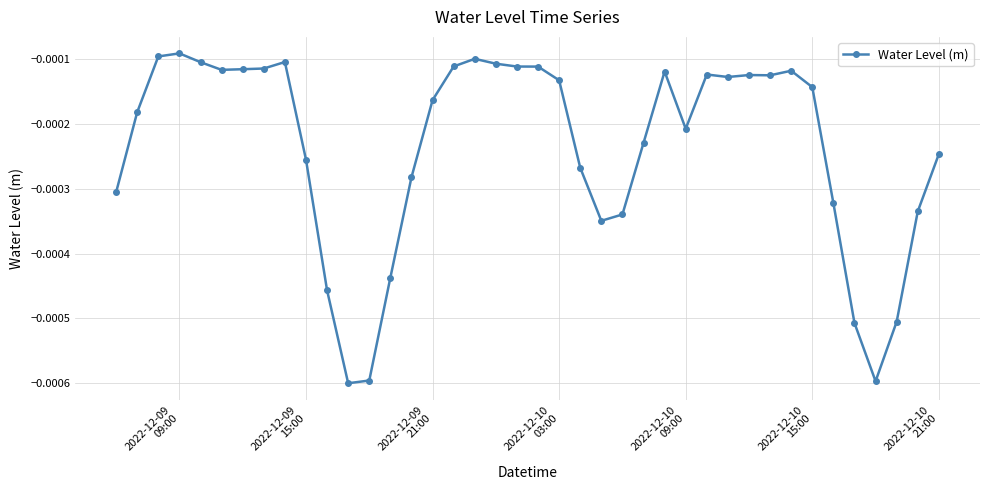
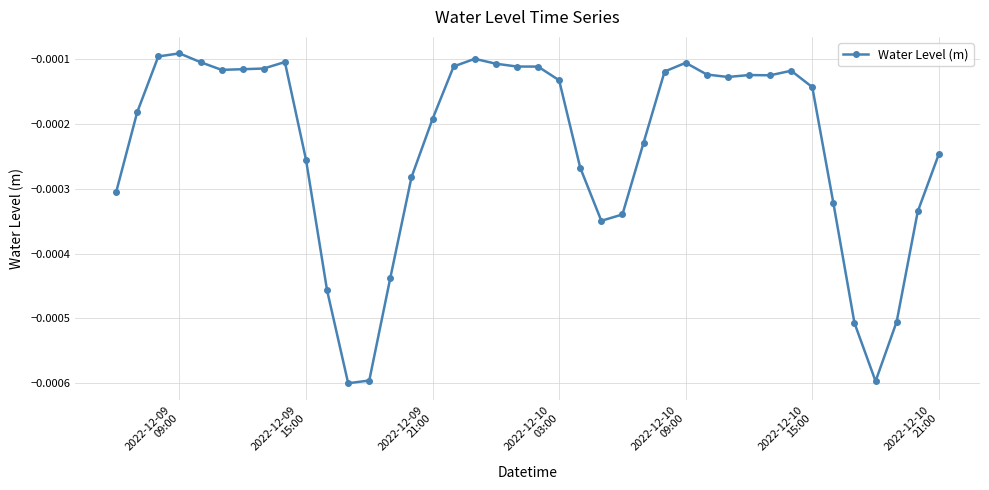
  {
    "2022-12-09 09:00": -0.00009,
    "2022-12-09 15:00": -0.00025,
-   "2022-12-09 21:00": -0.00016,
+   "2022-12-09 21:00": -0.00019,
    "2022-12-10 03:00": -0.00013,
-   "2022-12-10 09:00": -0.00021,
+   "2022-12-10 09:00": -0.00011,
    "2022-12-10 15:00": -0.00014,
    "2022-12-10 21:00": -0.00025
  }
